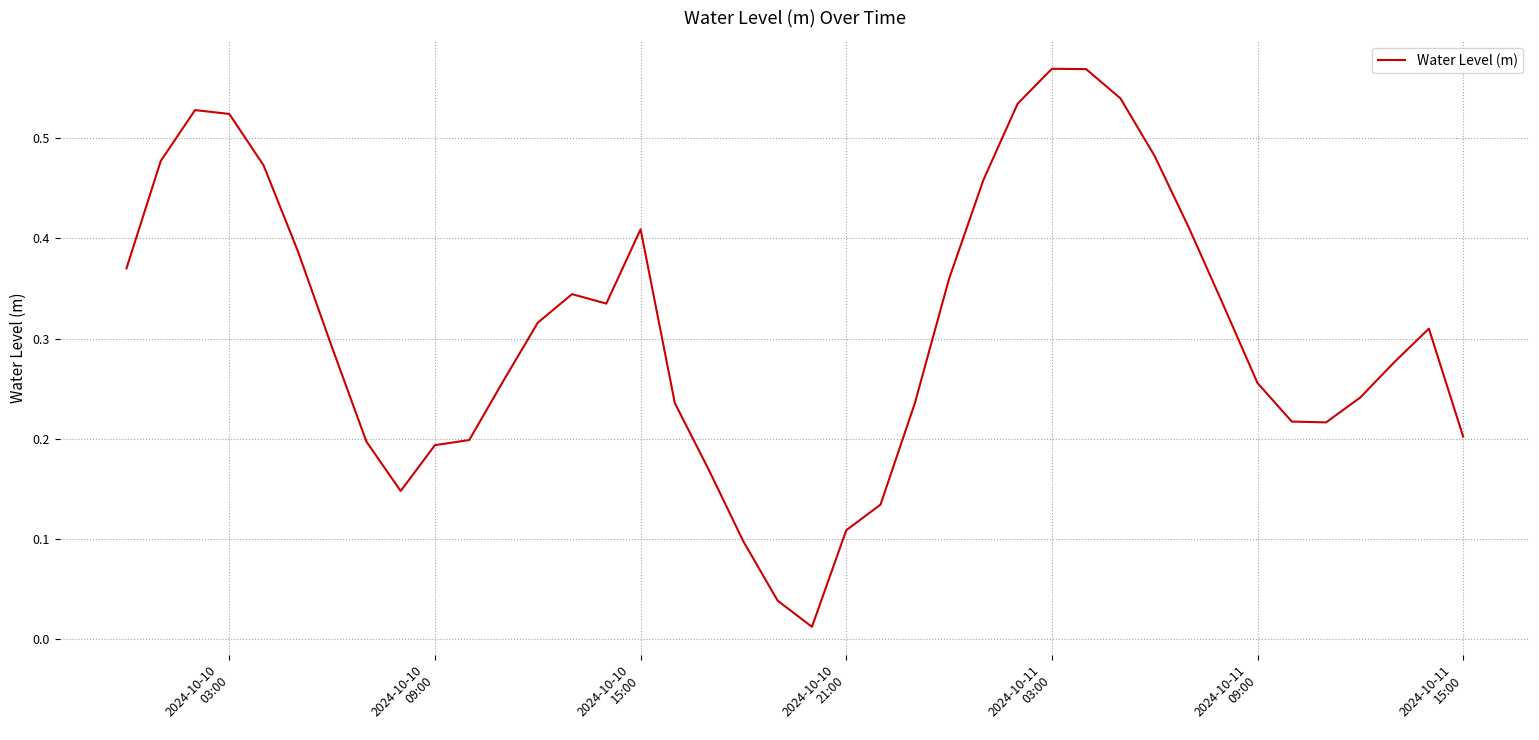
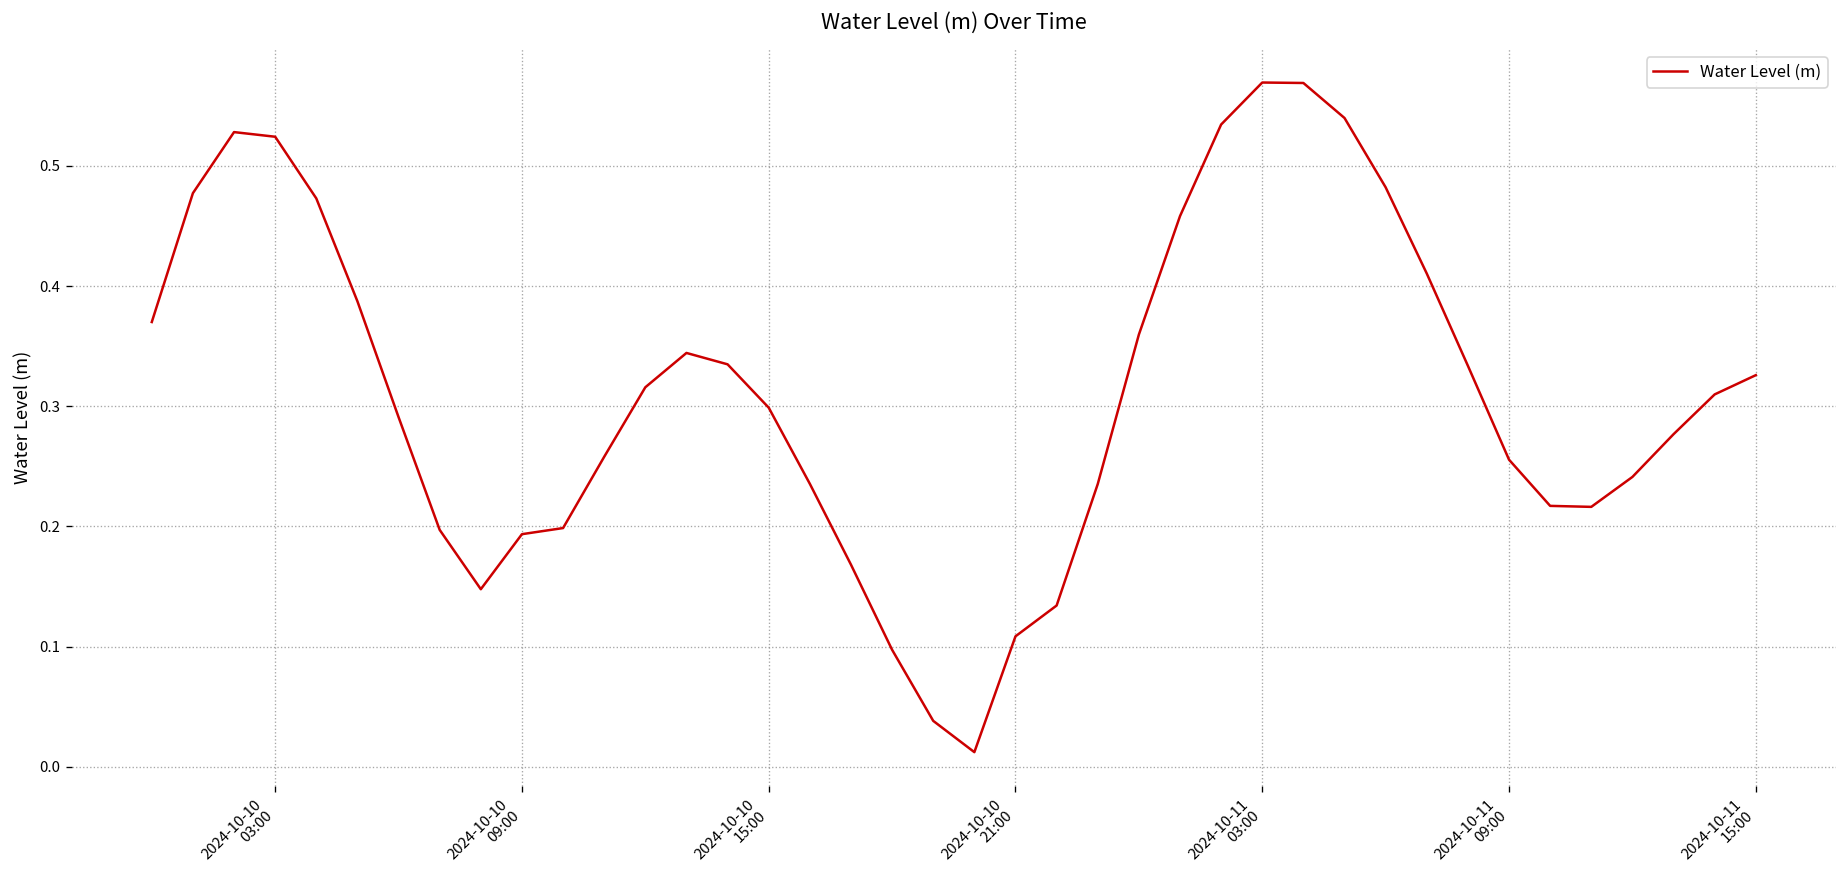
  {
    "2024-10-10 03:00": 0.524,
    "2024-10-10 09:00": 0.194,
-   "2024-10-10 15:00": 0.409,
+   "2024-10-10 15:00": 0.299,
    "2024-10-10 21:00": 0.108,
    "2024-10-11 03:00": 0.569,
    "2024-10-11 09:00": 0.256,
-   "2024-10-11 15:00": 0.202
+   "2024-10-11 15:00": 0.326
  }
